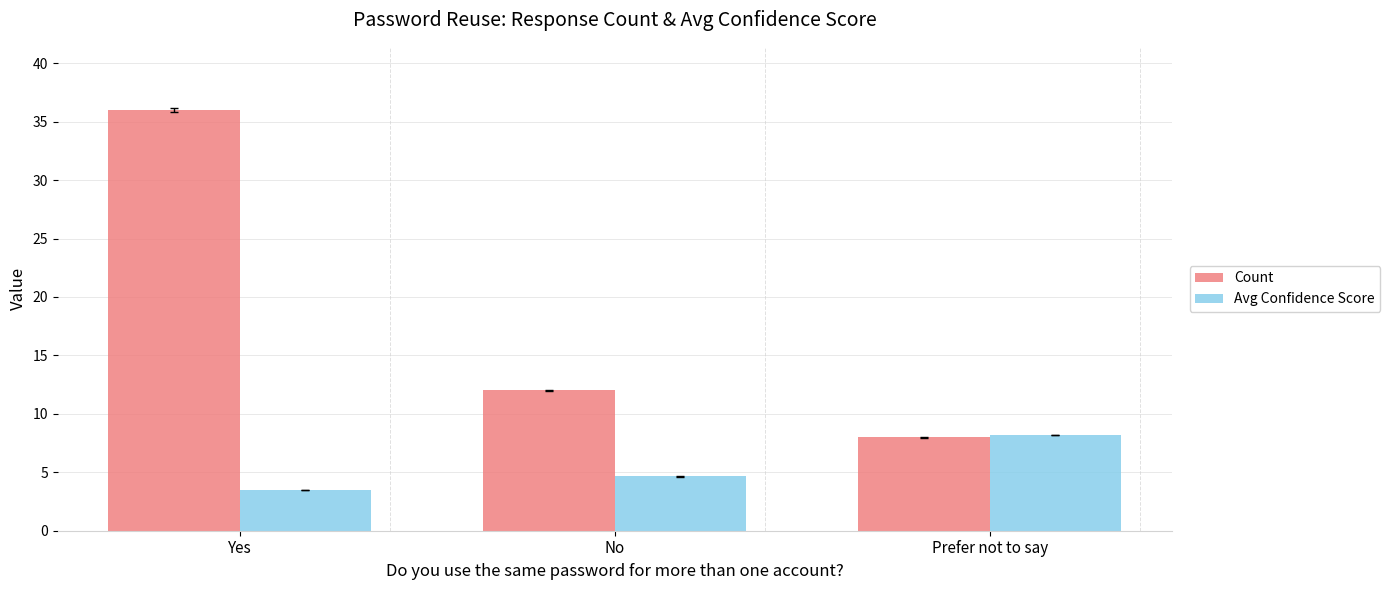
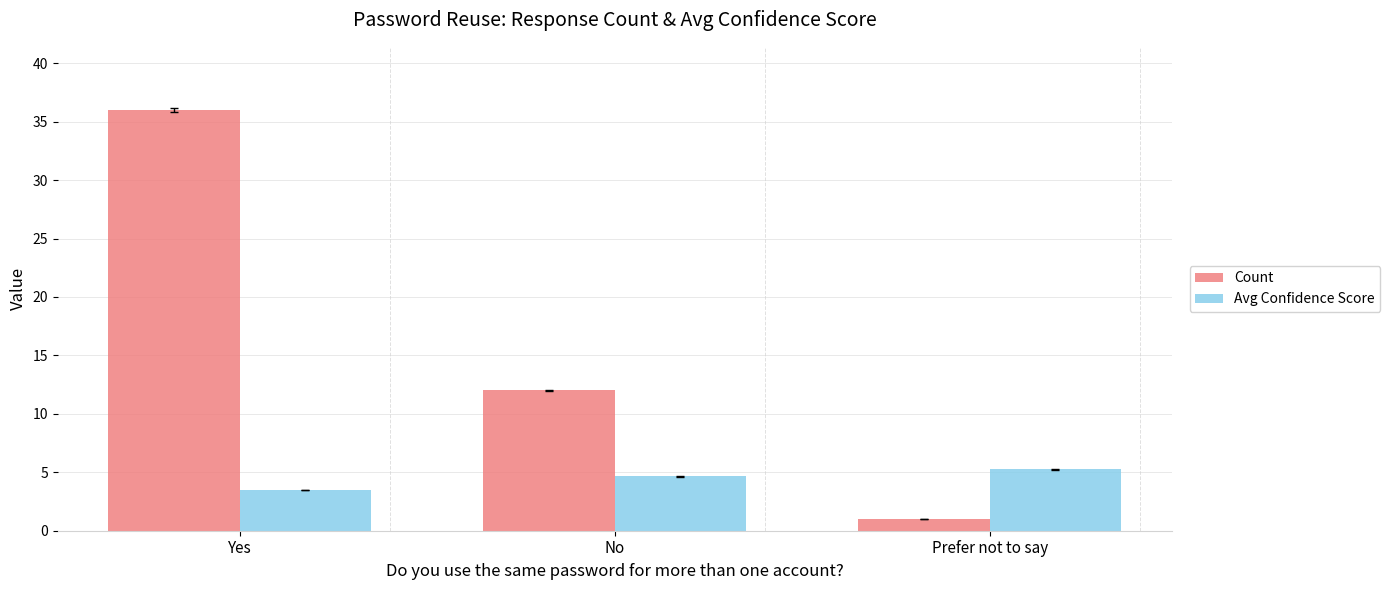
  {
    "Count": {
      "Yes": 36,
      "No": 12,
-     "Prefer not to say": 8
+     "Prefer not to say": 1
    },
    "Avg Confidence Score": {
      "Yes": 3.5,
      "No": 4.7,
-     "Prefer not to say": 8.2
+     "Prefer not to say": 5.3
    }
  }
